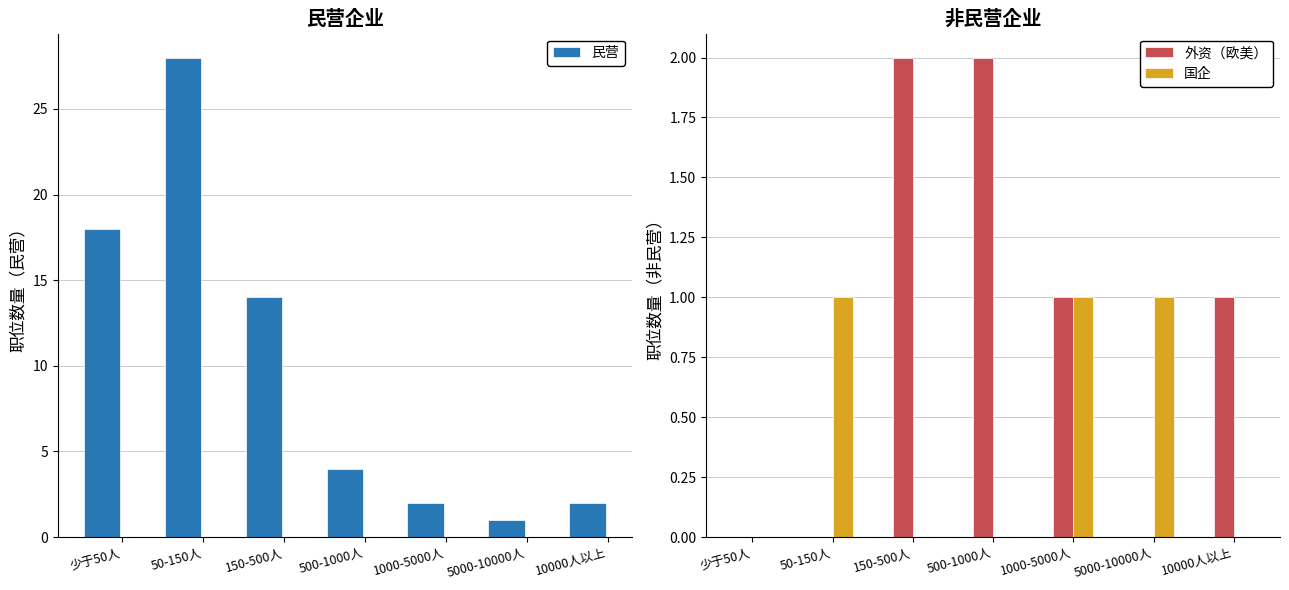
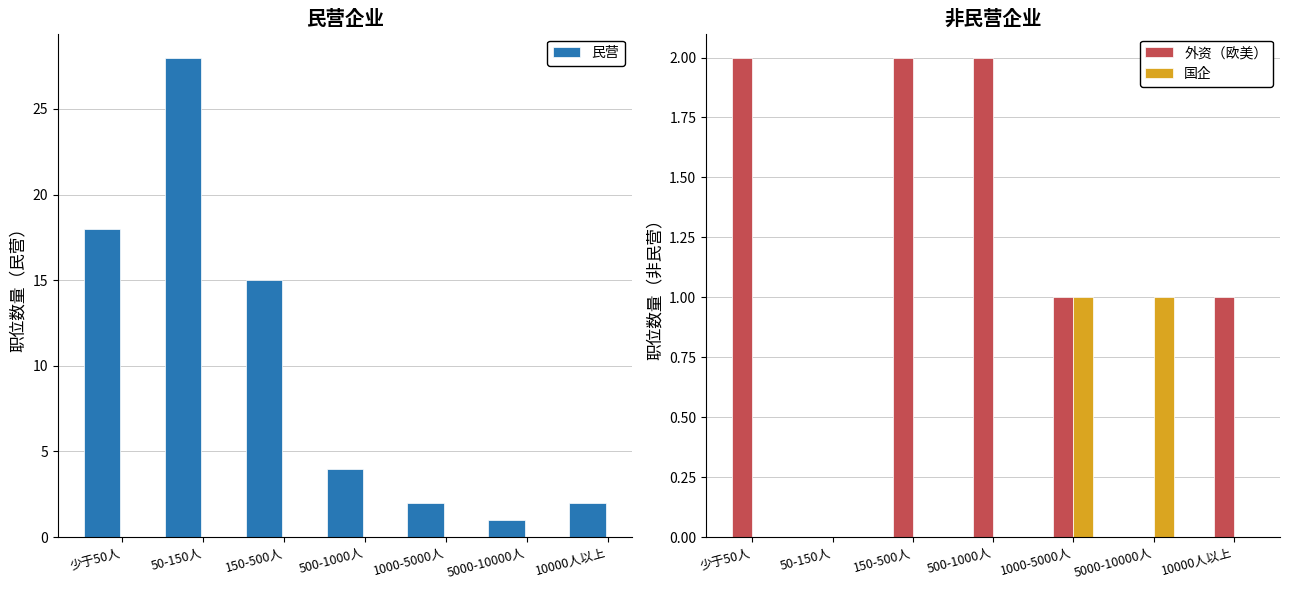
  {
    "民营企业": {
      "少于50人": 18,
      "50-150人": 28,
-     "150-500人": 14,
+     "150-500人": 15,
      "500-1000人": 4,
      "1000-5000人": 2,
      "5000-10000人": 1,
      "10000人以上": 2
    },
    "非民营企业": {
      "外资（欧美）": {
-       "少于50人": 0,
+       "少于50人": 2,
        "50-150人": 0,
        "150-500人": 2,
        "500-1000人": 2,
        "1000-5000人": 1,
        "5000-10000人": 0,
        "10000人以上": 1
      },
      "国企": {
        "少于50人": 0,
-       "50-150人": 1,
+       "50-150人": 0,
        "150-500人": 0,
        "500-1000人": 0,
        "1000-5000人": 1,
        "5000-10000人": 1,
        "10000人以上": 0
      }
    }
  }
